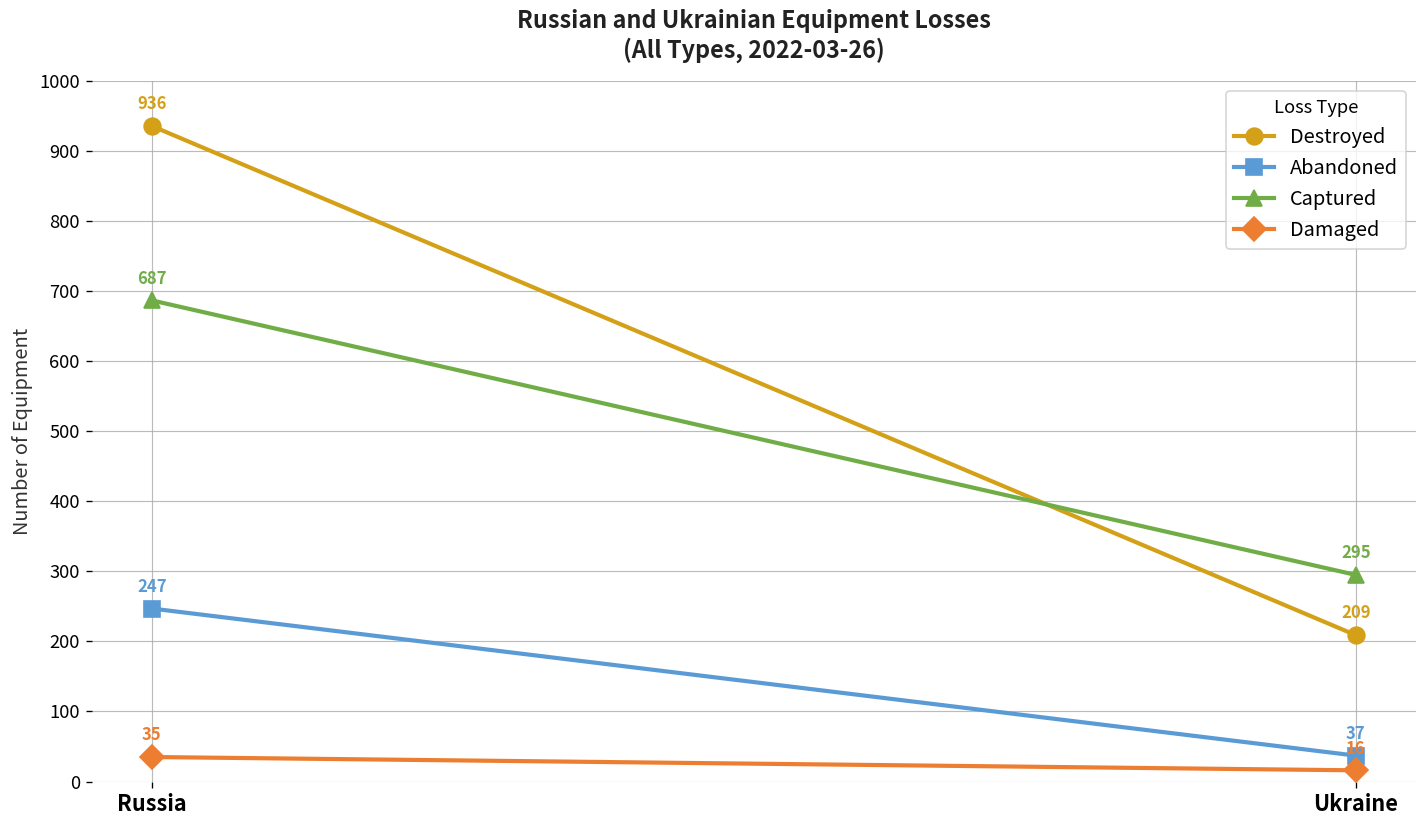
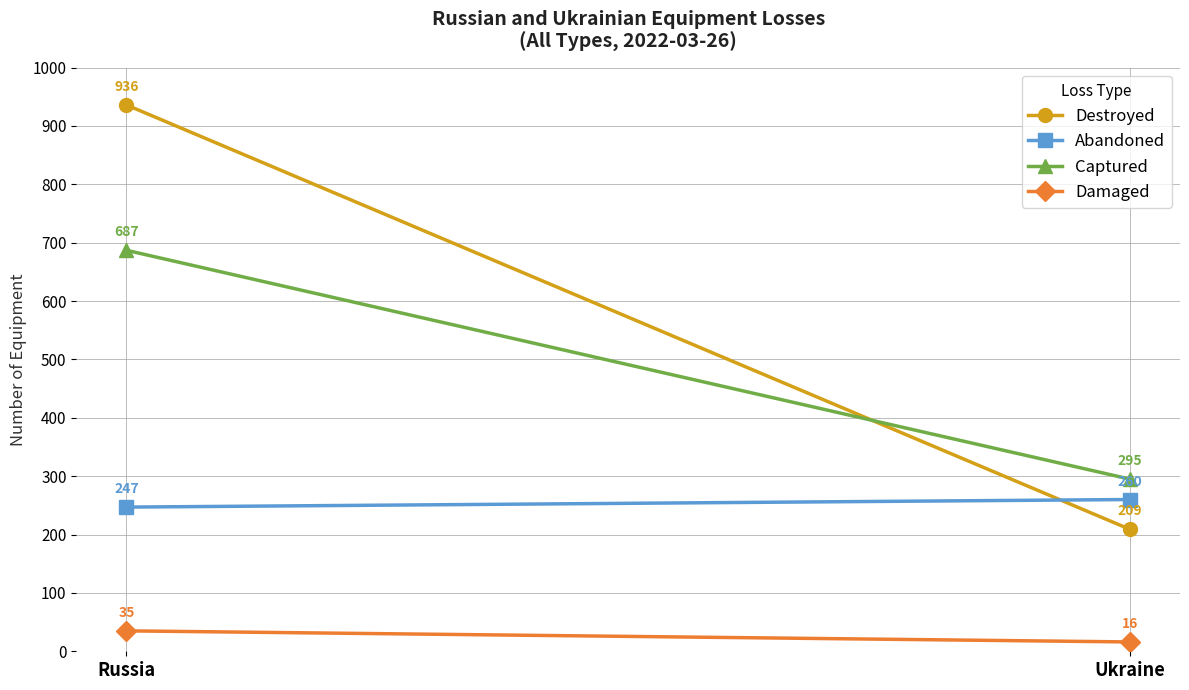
  {
    "Abandoned": {
      "Russia": 247,
-     "Ukraine": 37
+     "Ukraine": 260
    },
    "Captured": {
      "Russia": 687,
      "Ukraine": 295
    }
  }
